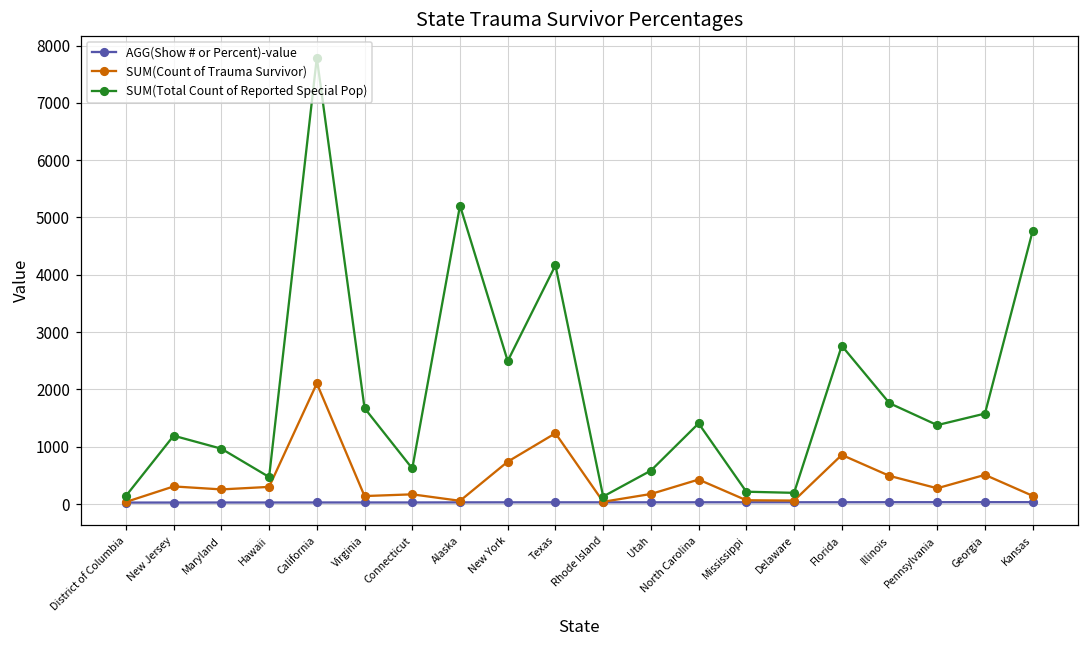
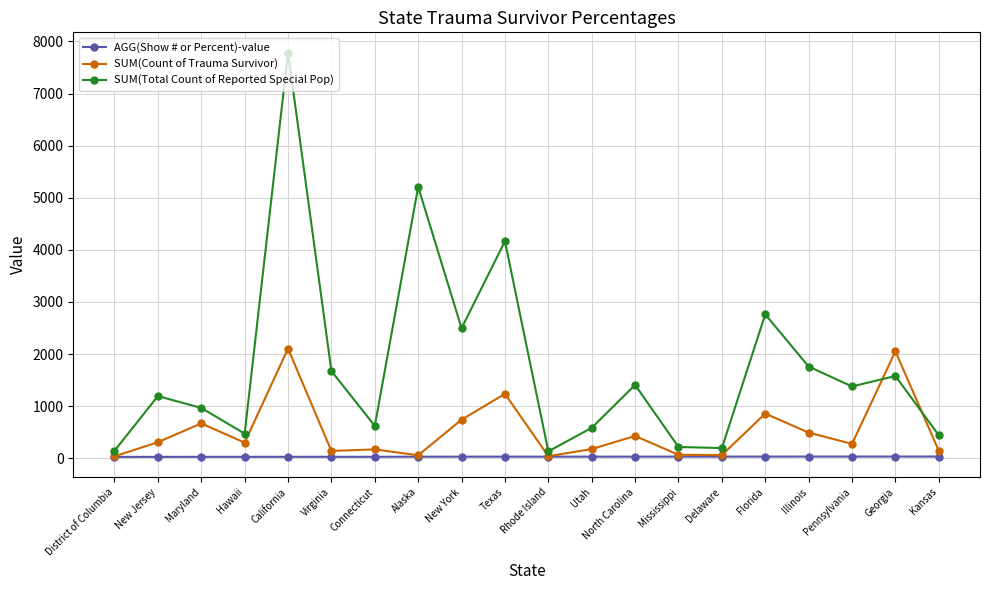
  {
    "AGG(Show # or Percent)-value": {
      "New Jersey": 0,
      "Maryland": 0,
      "Hawaii": 0,
      "California": 0,
      "Virginia": 0,
      "Connecticut": 0,
      "New York": 0,
      "Texas": 0,
      "Utah": 0,
      "North Carolina": 0,
      "Florida": 0,
      "Illinois": 0,
      "Pennsylvania": 0,
      "Georgia": 0,
      "Kansas": 0
    },
    "SUM(Count of Trauma Survivor)": {
      "New Jersey": 300,
-     "Maryland": 300,
+     "Maryland": 700,
      "Hawaii": 300,
      "California": 2100,
      "Virginia": 100,
      "Connecticut": 200,
      "New York": 700,
      "Texas": 1200,
      "Utah": 200,
      "North Carolina": 400,
      "Florida": 900,
      "Illinois": 500,
      "Pennsylvania": 300,
-     "Georgia": 500,
+     "Georgia": 2100,
      "Kansas": 100
    },
    "SUM(Total Count of Reported Special Pop)": {
      "District of Columbia": 100,
      "New Jersey": 1200,
      "Maryland": 1000,
      "Hawaii": 500,
      "Virginia": 1700,
      "Connecticut": 600,
      "Alaska": 5200,
      "New York": 2500,
      "Texas": 4200,
      "Rhode Island": 100,
      "Utah": 600,
      "North Carolina": 1400,
      "Mississippi": 200,
      "Delaware": 200,
      "Florida": 2800,
      "Illinois": 1800,
      "Pennsylvania": 1400,
      "Georgia": 1600,
-     "Kansas": 4800
+     "Kansas": 400
    }
  }
